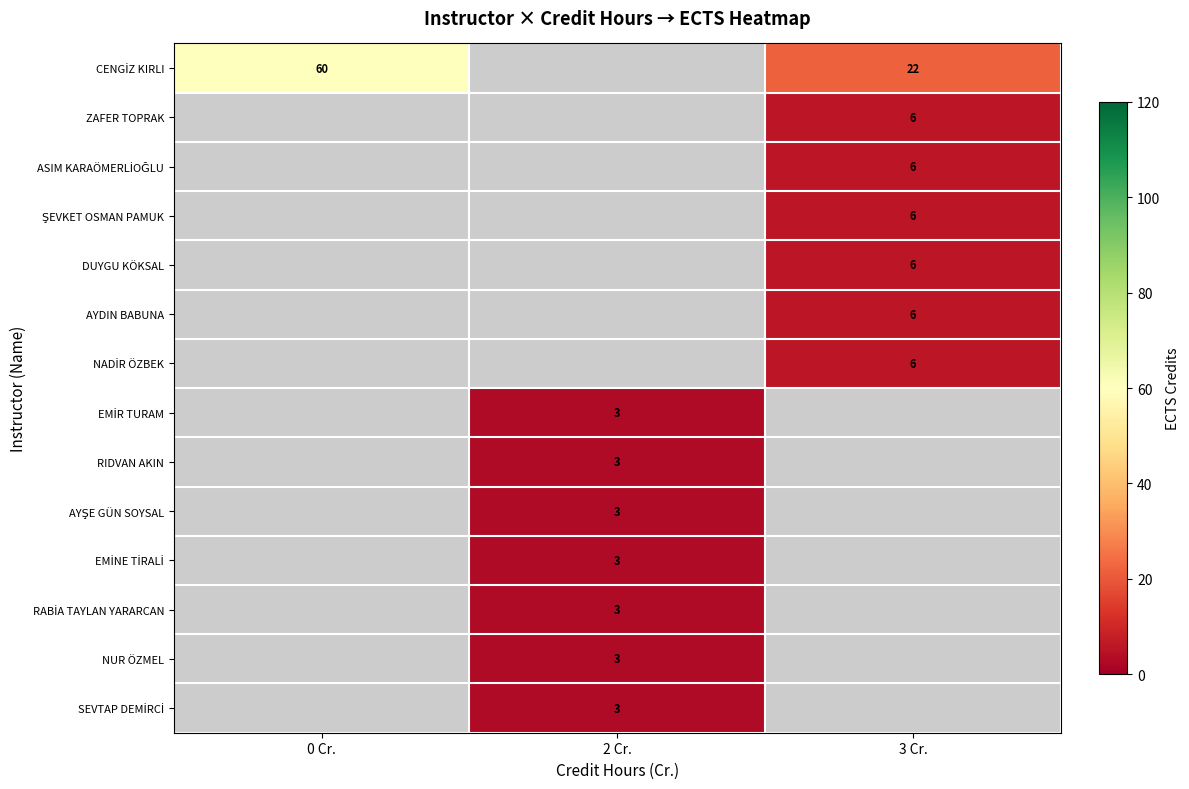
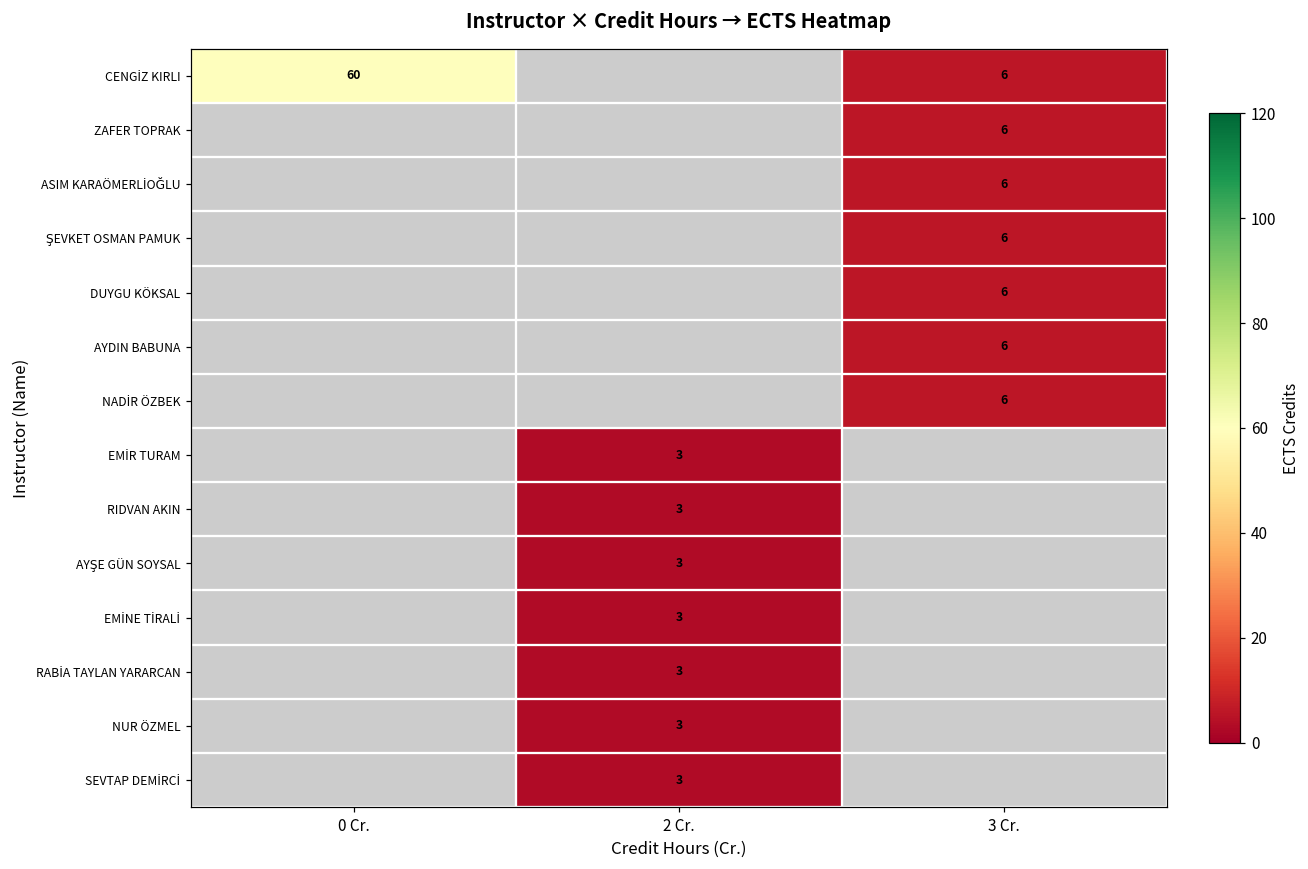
  {
    "CENGİZ KIRLI": {
      "0 Cr.": 60,
-     "3 Cr.": 22
+     "3 Cr.": 6
    },
    "ZAFER TOPRAK": {
      "3 Cr.": 6
    },
    "ASIM KARAÖMERLİOĞLU": {
      "3 Cr.": 6
    },
    "ŞEVKET OSMAN PAMUK": {
      "3 Cr.": 6
    },
    "DUYGU KÖKSAL": {
      "3 Cr.": 6
    },
    "AYDIN BABUNA": {
      "3 Cr.": 6
    },
    "NADİR ÖZBEK": {
      "3 Cr.": 6
    },
    "EMİR TURAM": {
      "2 Cr.": 3
    },
    "RIDVAN AKIN": {
      "2 Cr.": 3
    },
    "AYŞE GÜN SOYSAL": {
      "2 Cr.": 3
    },
    "EMİNE TİRALİ": {
      "2 Cr.": 3
    },
    "RABİA TAYLAN YARARCAN": {
      "2 Cr.": 3
    },
    "NUR ÖZMEL": {
      "2 Cr.": 3
    },
    "SEVTAP DEMİRCİ": {
      "2 Cr.": 3
    }
  }
